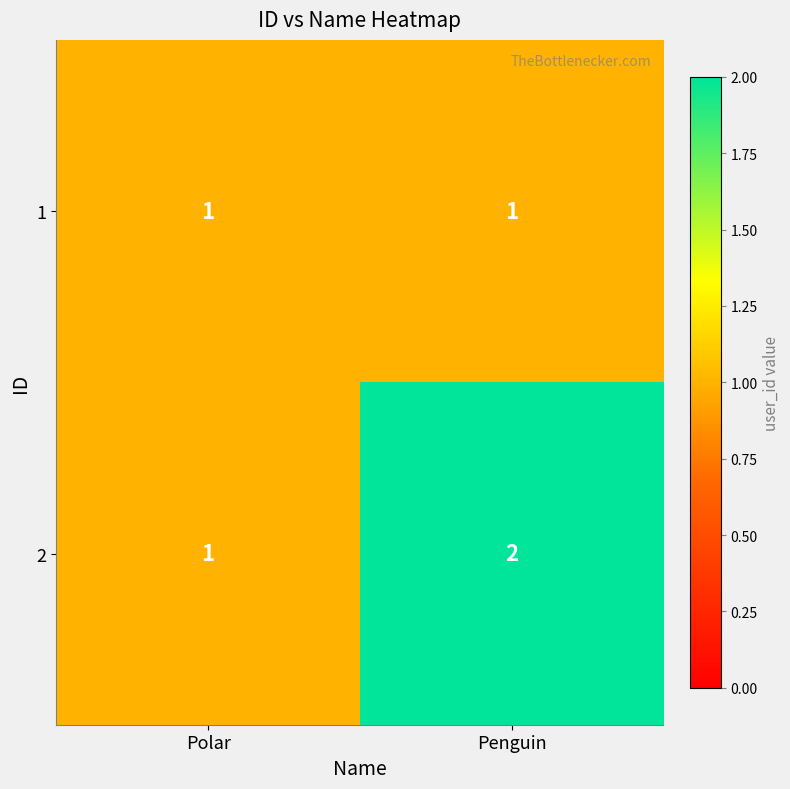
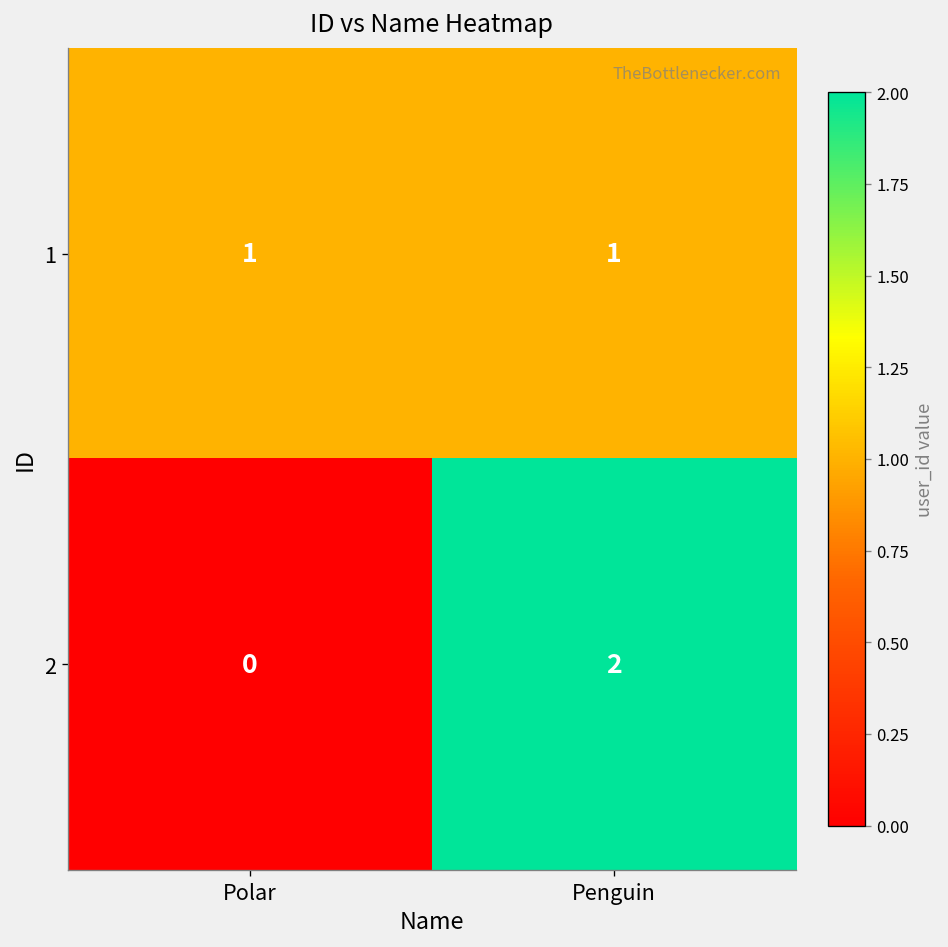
  {
    "1": {
      "Polar": 1
    },
    "2": {
-     "Polar": 1,
+     "Polar": 0,
      "Penguin": 2
    }
  }
